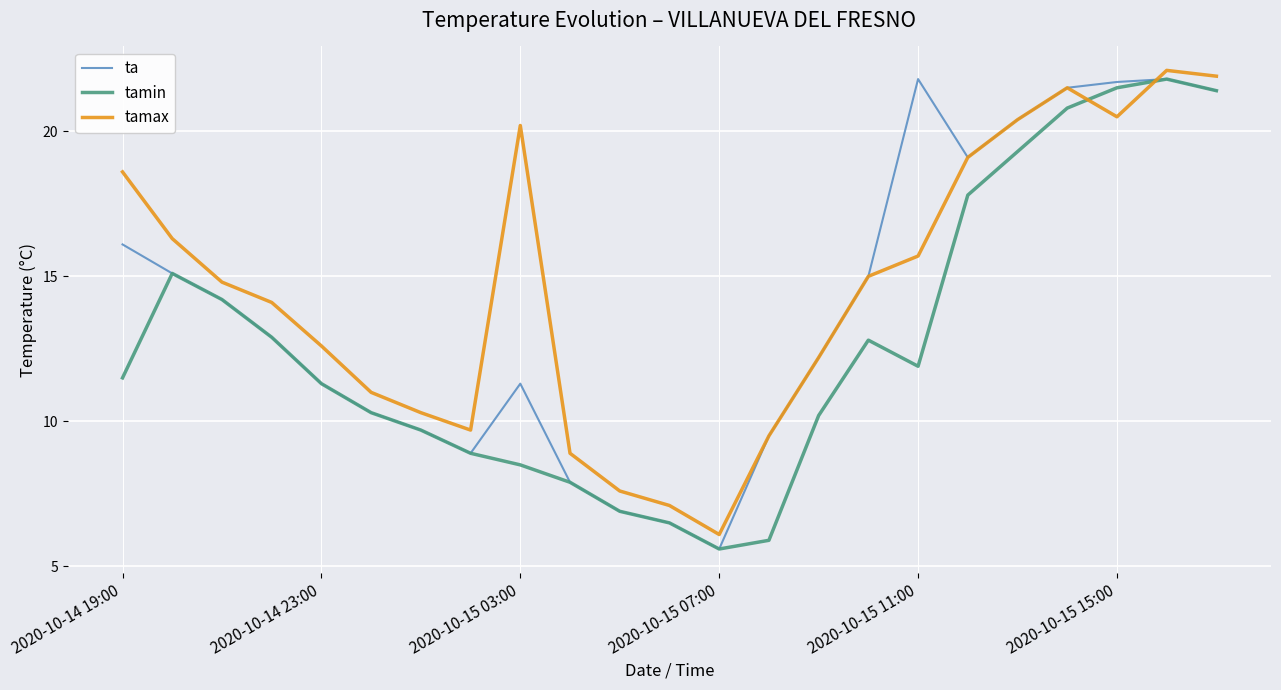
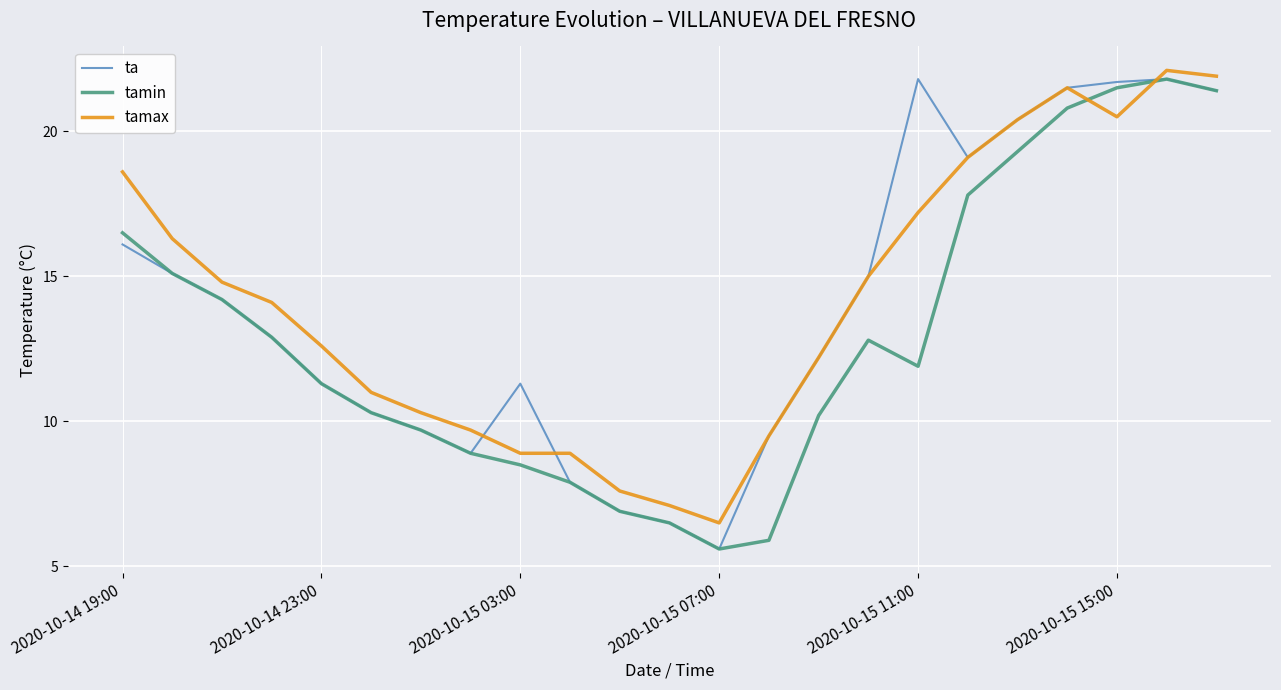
  {
    "ta": {
      "2020-10-14 19:00": 16.1,
      "2020-10-15 03:00": 11.3,
      "2020-10-15 11:00": 21.8,
      "2020-10-15 15:00": 21.7
    },
    "tamin": {
-     "2020-10-14 19:00": 11.5,
+     "2020-10-14 19:00": 16.5,
      "2020-10-15 03:00": 8.5,
      "2020-10-15 11:00": 11.9,
      "2020-10-15 15:00": 21.5
    },
    "tamax": {
      "2020-10-14 19:00": 18.6,
      "2020-10-14 23:00": 12.6,
-     "2020-10-15 03:00": 20.2,
-     "2020-10-15 07:00": 6.1,
-     "2020-10-15 11:00": 15.7,
+     "2020-10-15 03:00": 8.9,
+     "2020-10-15 07:00": 6.5,
+     "2020-10-15 11:00": 17.2,
      "2020-10-15 15:00": 20.5
    }
  }
